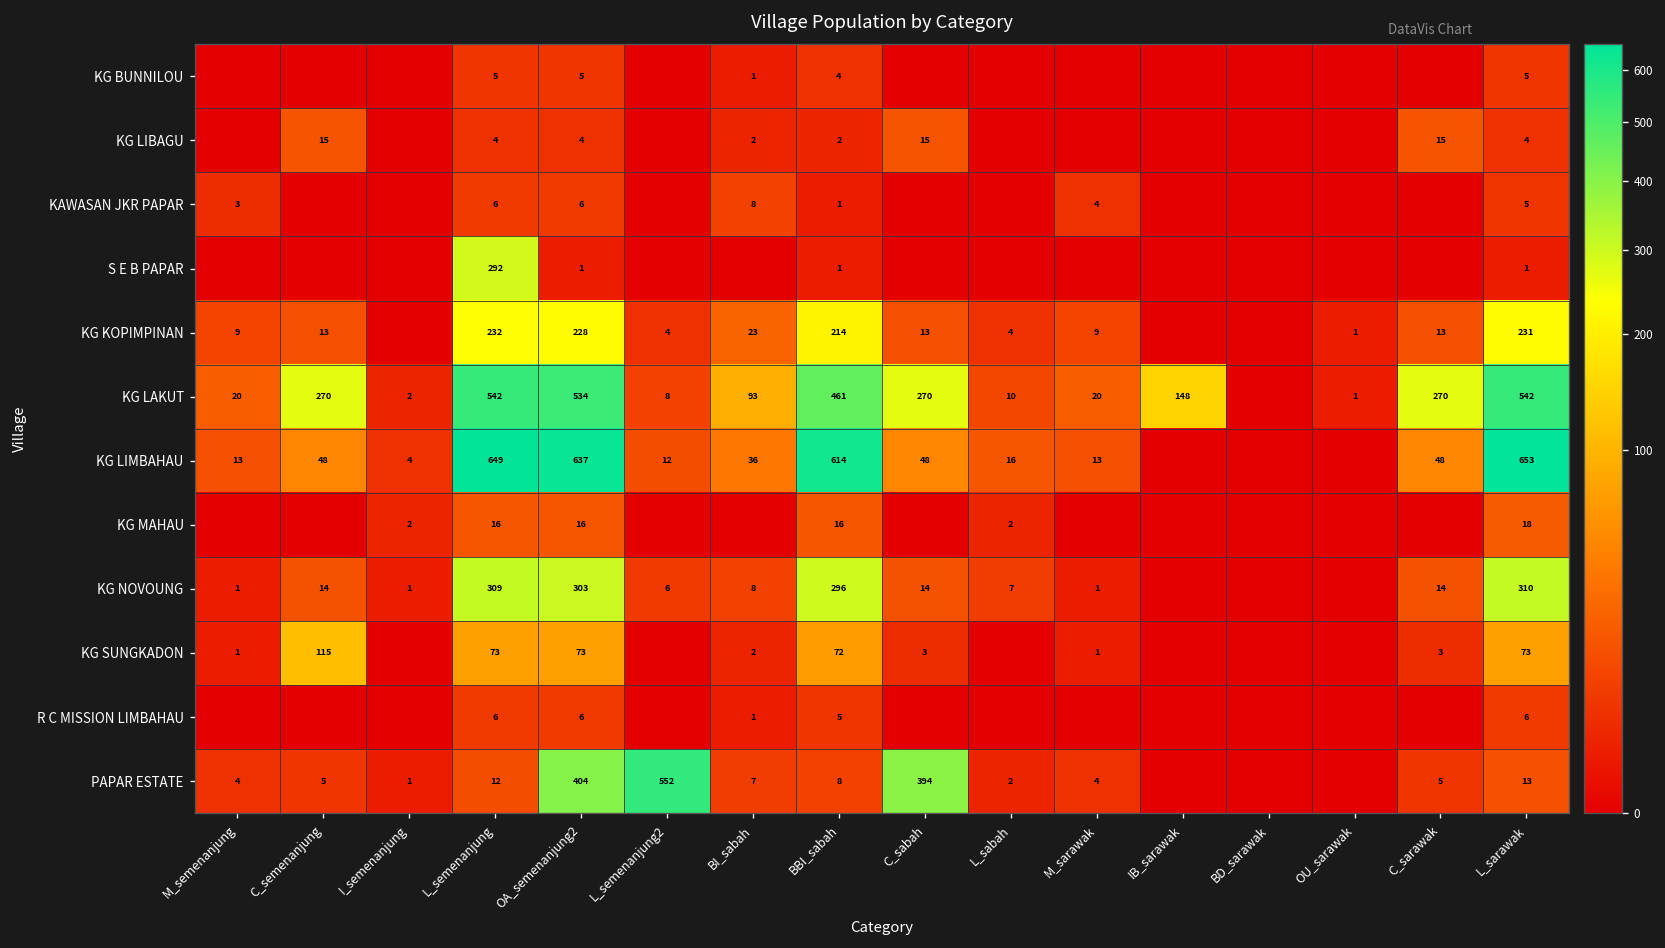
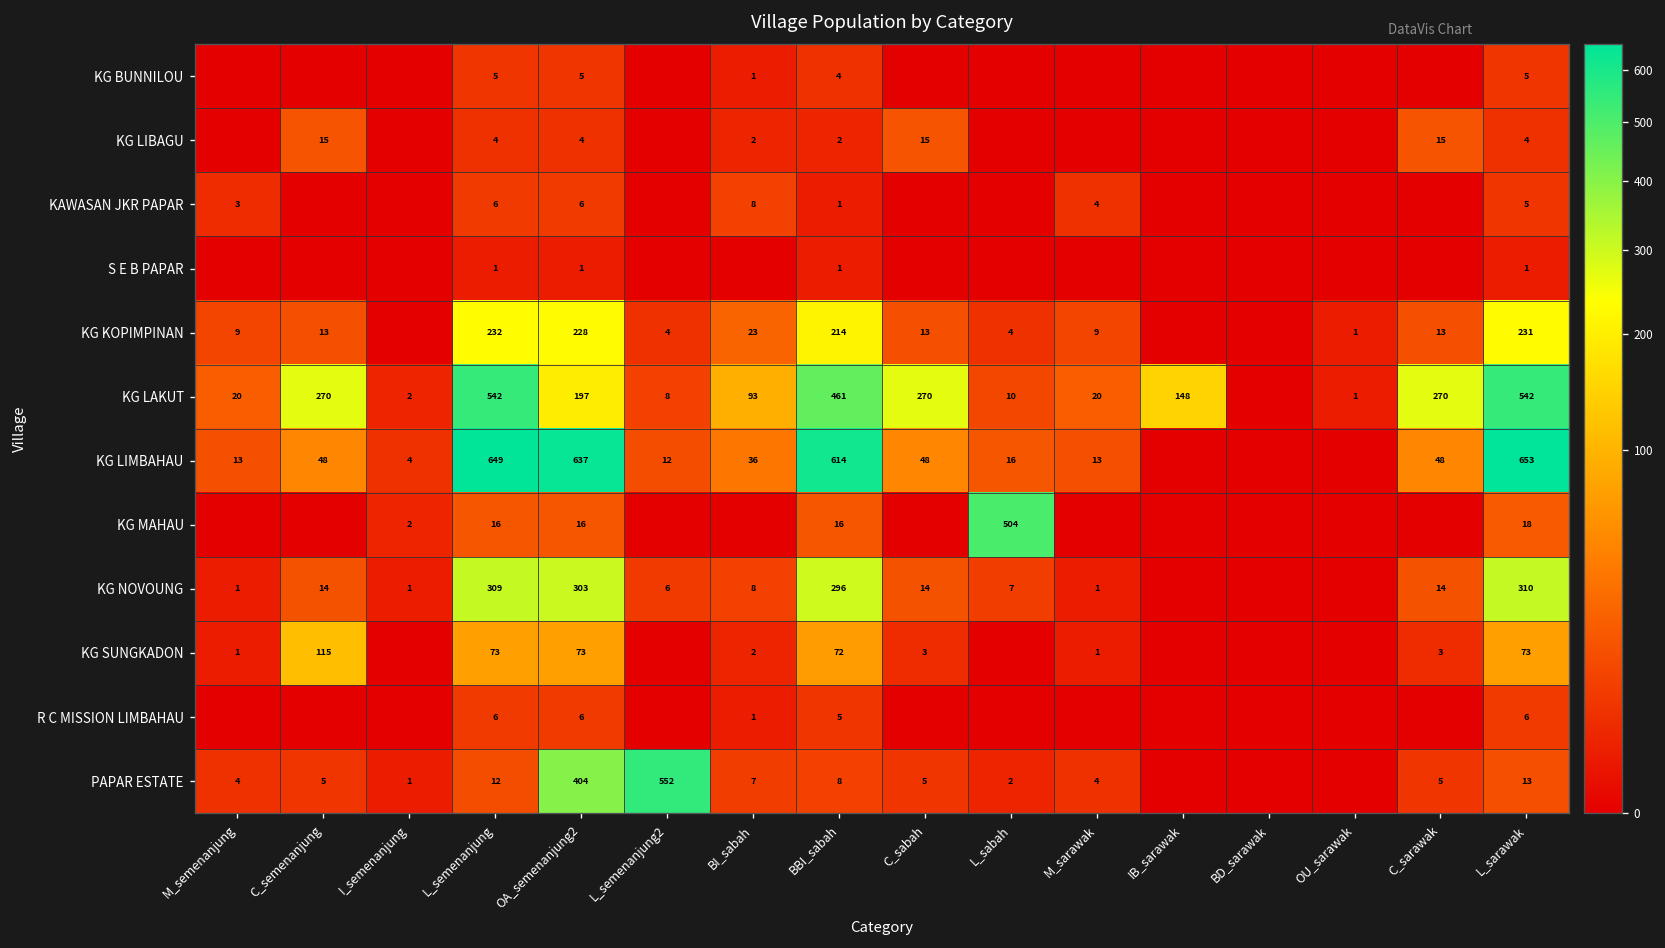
  {
    "KG BUNNILOU": {
      "L_semenanjung": 5,
      "OA_semenanjung2": 5,
      "BI_sabah": 1,
      "BBI_sabah": 4,
      "L_sarawak": 5
    },
    "KG LIBAGU": {
      "C_semenanjung": 15,
      "L_semenanjung": 4,
      "OA_semenanjung2": 4,
      "BI_sabah": 2,
      "BBI_sabah": 2,
      "C_sabah": 15,
      "C_sarawak": 15,
      "L_sarawak": 4
    },
    "KAWASAN JKR PAPAR": {
      "M_semenanjung": 3,
      "L_semenanjung": 6,
      "OA_semenanjung2": 6,
      "BI_sabah": 8,
      "BBI_sabah": 1,
      "M_sarawak": 4,
      "L_sarawak": 5
    },
    "S E B PAPAR": {
-     "L_semenanjung": 292,
+     "L_semenanjung": 1,
      "OA_semenanjung2": 1,
      "BBI_sabah": 1,
      "L_sarawak": 1
    },
    "KG KOPIMPINAN": {
      "M_semenanjung": 9,
      "C_semenanjung": 13,
      "L_semenanjung": 232,
      "OA_semenanjung2": 228,
      "L_semenanjung2": 4,
      "BI_sabah": 23,
      "BBI_sabah": 214,
      "C_sabah": 13,
      "L_sabah": 4,
      "M_sarawak": 9,
      "OU_sarawak": 1,
      "C_sarawak": 13,
      "L_sarawak": 231
    },
    "KG LAKUT": {
      "M_semenanjung": 20,
      "C_semenanjung": 270,
      "I_semenanjung": 2,
      "L_semenanjung": 542,
-     "OA_semenanjung2": 534,
+     "OA_semenanjung2": 197,
      "L_semenanjung2": 8,
      "BI_sabah": 93,
      "BBI_sabah": 461,
      "C_sabah": 270,
      "L_sabah": 10,
      "M_sarawak": 20,
      "IB_sarawak": 148,
      "OU_sarawak": 1,
      "C_sarawak": 270,
      "L_sarawak": 542
    },
    "KG LIMBAHAU": {
      "M_semenanjung": 13,
      "C_semenanjung": 48,
      "I_semenanjung": 4,
      "L_semenanjung": 649,
      "OA_semenanjung2": 637,
      "L_semenanjung2": 12,
      "BI_sabah": 36,
      "BBI_sabah": 614,
      "C_sabah": 48,
      "L_sabah": 16,
      "M_sarawak": 13,
      "C_sarawak": 48,
      "L_sarawak": 653
    },
    "KG MAHAU": {
      "I_semenanjung": 2,
      "L_semenanjung": 16,
      "OA_semenanjung2": 16,
      "BBI_sabah": 16,
-     "L_sabah": 2,
+     "L_sabah": 504,
      "L_sarawak": 18
    },
    "KG NOVOUNG": {
      "M_semenanjung": 1,
      "C_semenanjung": 14,
      "I_semenanjung": 1,
      "L_semenanjung": 309,
      "OA_semenanjung2": 303,
      "L_semenanjung2": 6,
      "BI_sabah": 8,
      "BBI_sabah": 296,
      "C_sabah": 14,
      "L_sabah": 7,
      "M_sarawak": 1,
      "C_sarawak": 14,
      "L_sarawak": 310
    },
    "KG SUNGKADON": {
      "M_semenanjung": 1,
      "C_semenanjung": 115,
      "L_semenanjung": 73,
      "OA_semenanjung2": 73,
      "BI_sabah": 2,
      "BBI_sabah": 72,
      "C_sabah": 3,
      "M_sarawak": 1,
      "C_sarawak": 3,
      "L_sarawak": 73
    },
    "R C MISSION LIMBAHAU": {
      "L_semenanjung": 6,
      "OA_semenanjung2": 6,
      "BI_sabah": 1,
      "BBI_sabah": 5,
      "L_sarawak": 6
    },
    "PAPAR ESTATE": {
      "M_semenanjung": 4,
      "C_semenanjung": 5,
      "I_semenanjung": 1,
      "L_semenanjung": 12,
      "OA_semenanjung2": 404,
      "L_semenanjung2": 552,
      "BI_sabah": 7,
      "BBI_sabah": 8,
-     "C_sabah": 394,
+     "C_sabah": 5,
      "L_sabah": 2,
      "M_sarawak": 4,
      "C_sarawak": 5,
      "L_sarawak": 13
    }
  }
